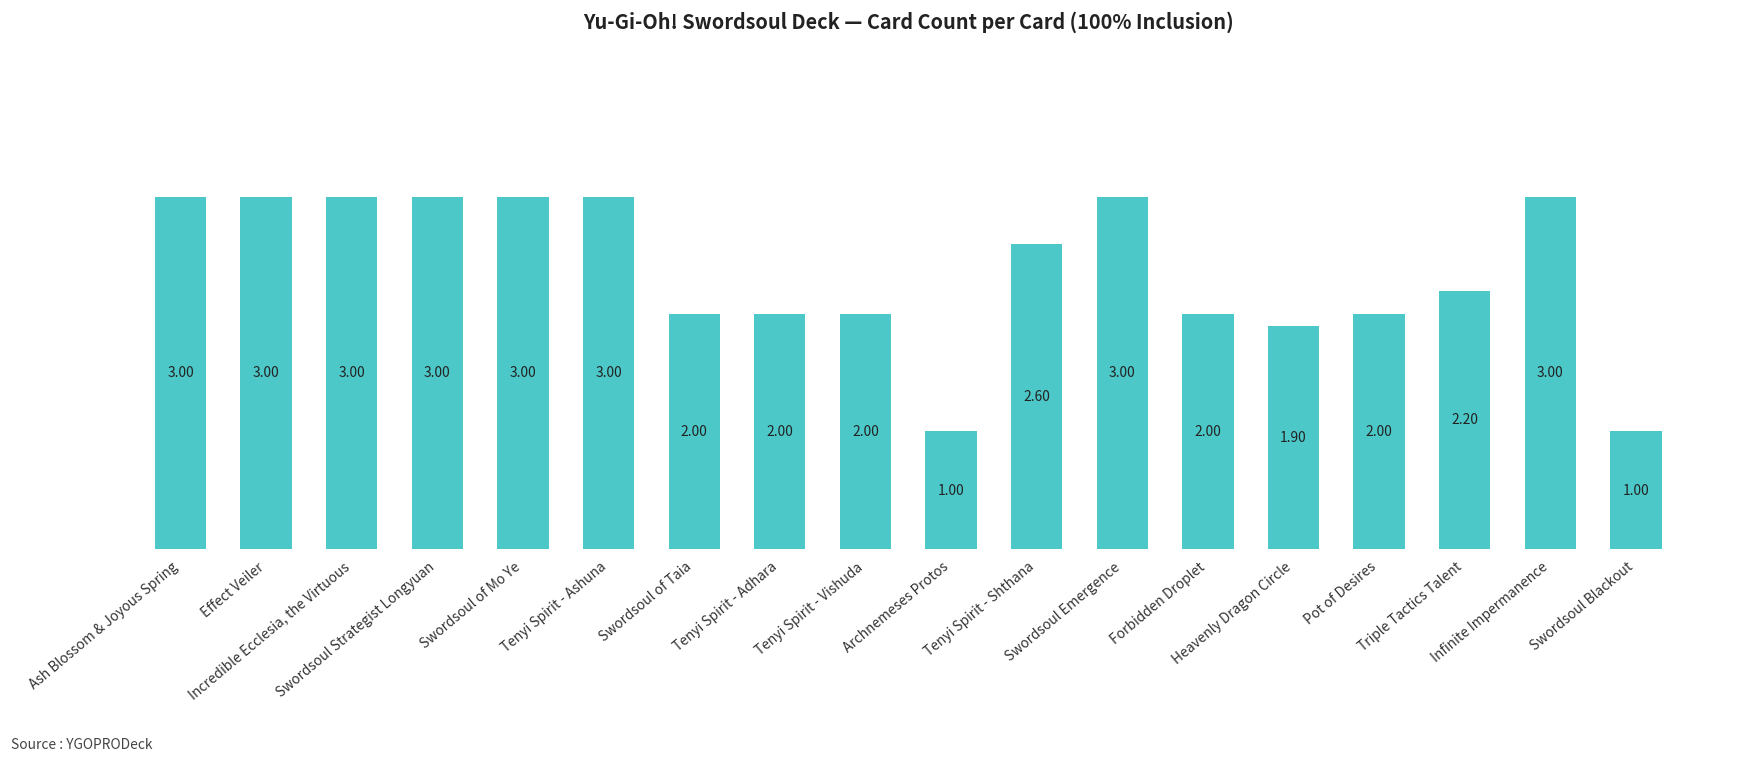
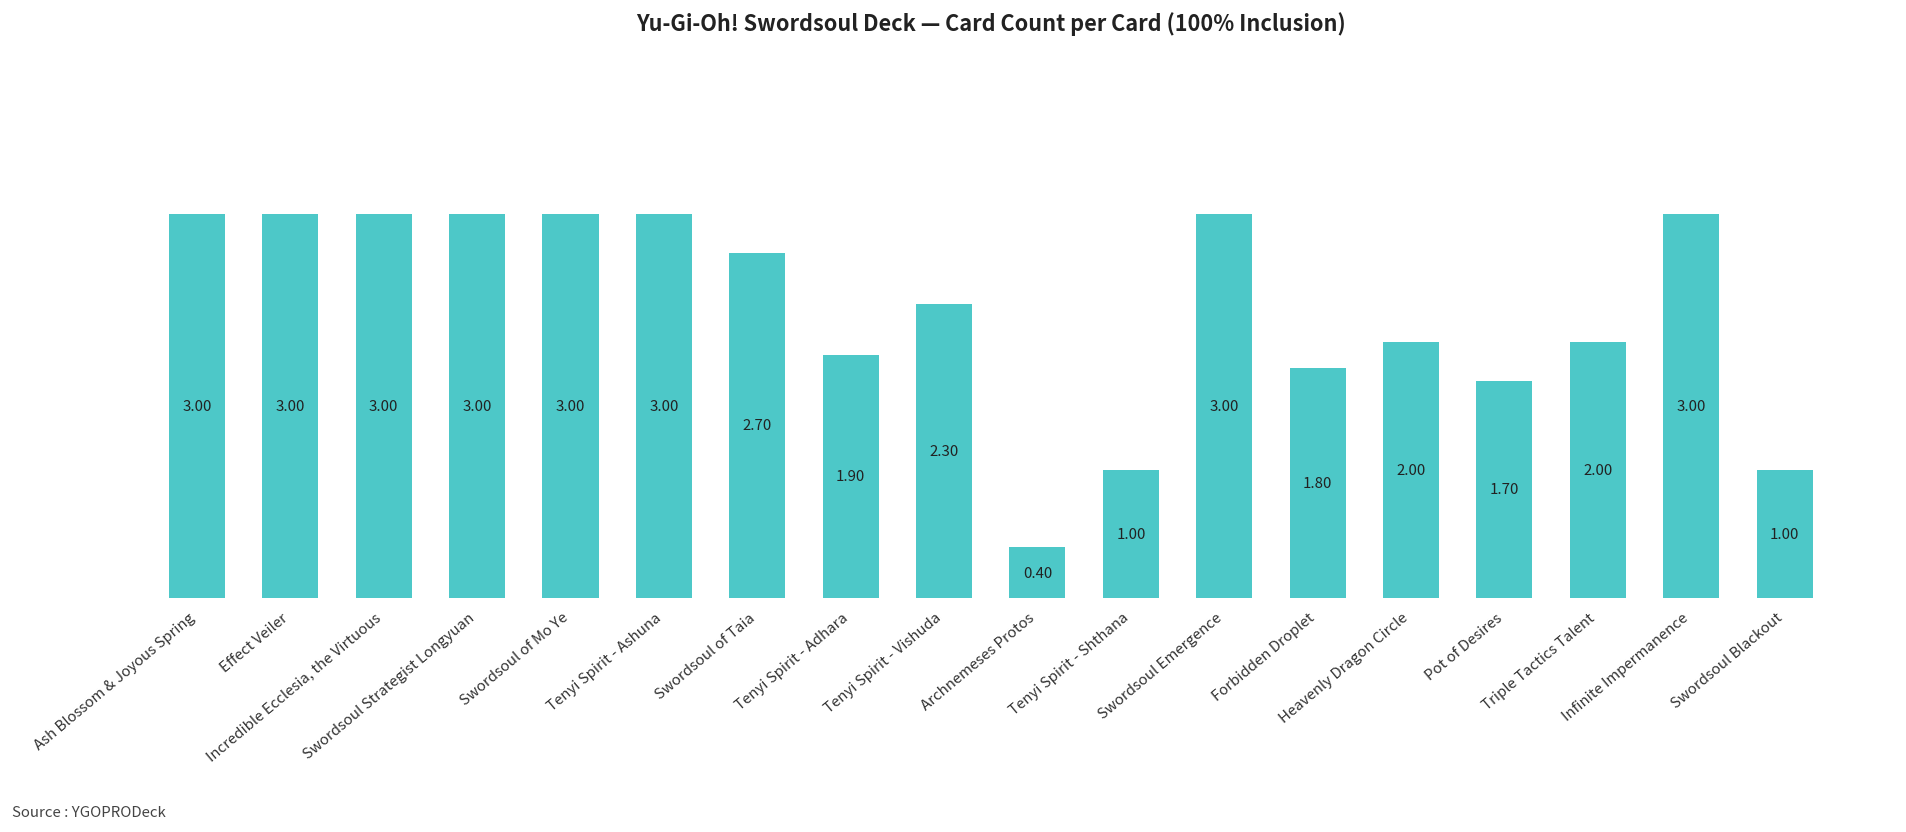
  {
    "Ash Blossom & Joyous Spring": 3.00,
    "Effect Veiler": 3.00,
    "Incredible Ecclesia, the Virtuous": 3.00,
    "Swordsoul Strategist Longyuan": 3.00,
    "Swordsoul of Mo Ye": 3.00,
    "Tenyi Spirit - Ashuna": 3.00,
-   "Swordsoul of Taia": 2.00,
-   "Tenyi Spirit - Adhara": 2.00,
-   "Tenyi Spirit - Vishuda": 2.00,
-   "Archnemeses Protos": 1.00,
-   "Tenyi Spirit - Shthana": 2.60,
+   "Swordsoul of Taia": 2.70,
+   "Tenyi Spirit - Adhara": 1.90,
+   "Tenyi Spirit - Vishuda": 2.30,
+   "Archnemeses Protos": 0.40,
+   "Tenyi Spirit - Shthana": 1.00,
    "Swordsoul Emergence": 3.00,
-   "Forbidden Droplet": 2.00,
-   "Heavenly Dragon Circle": 1.90,
-   "Pot of Desires": 2.00,
-   "Triple Tactics Talent": 2.20,
+   "Forbidden Droplet": 1.80,
+   "Heavenly Dragon Circle": 2.00,
+   "Pot of Desires": 1.70,
+   "Triple Tactics Talent": 2.00,
    "Infinite Impermanence": 3.00,
    "Swordsoul Blackout": 1.00
  }
